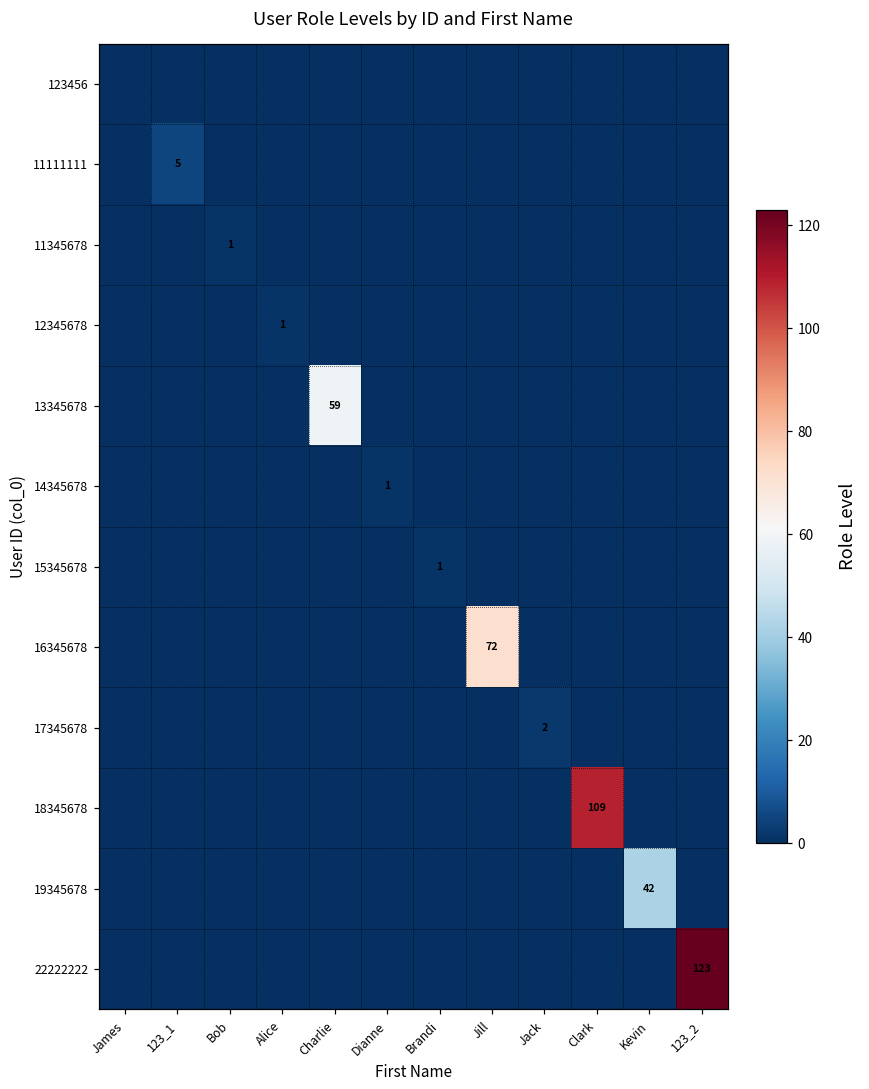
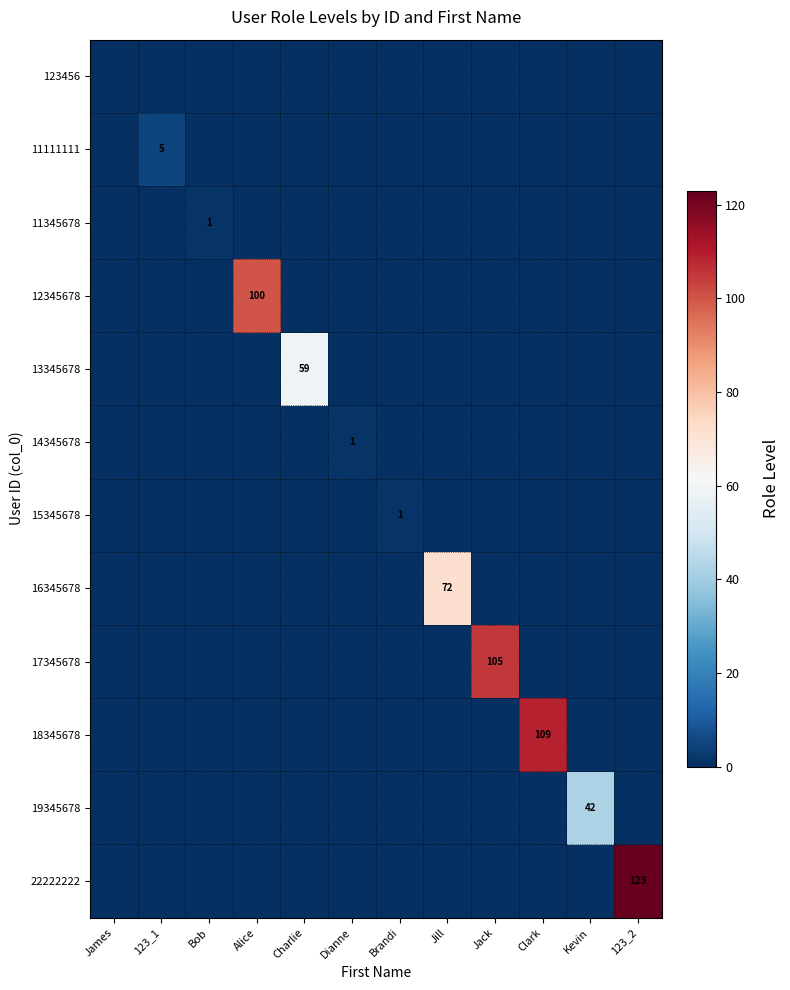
  {
    "11111111": {
      "123_1": 5
    },
    "11345678": {
      "Bob": 1
    },
    "12345678": {
-     "Alice": 1
+     "Alice": 100
    },
    "13345678": {
      "Charlie": 59
    },
    "14345678": {
      "Dianne": 1
    },
    "15345678": {
      "Brandi": 1
    },
    "16345678": {
      "Jill": 72
    },
    "17345678": {
-     "Jack": 2
+     "Jack": 105
    },
    "18345678": {
      "Clark": 109
    },
    "19345678": {
      "Kevin": 42
    },
    "22222222": {
      "123_2": 123
    }
  }
